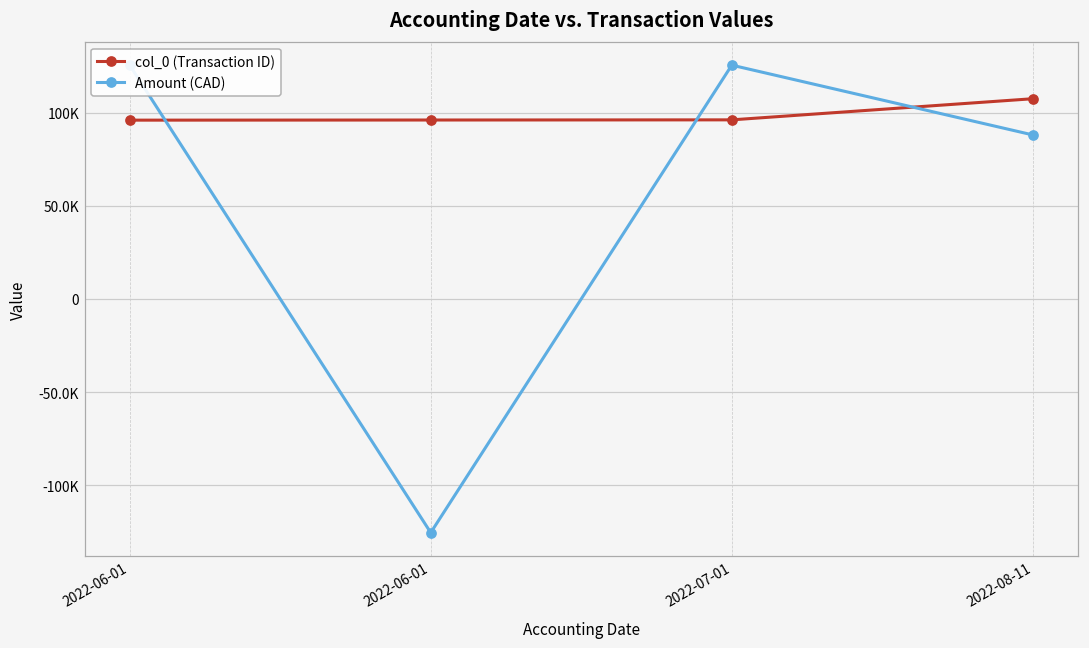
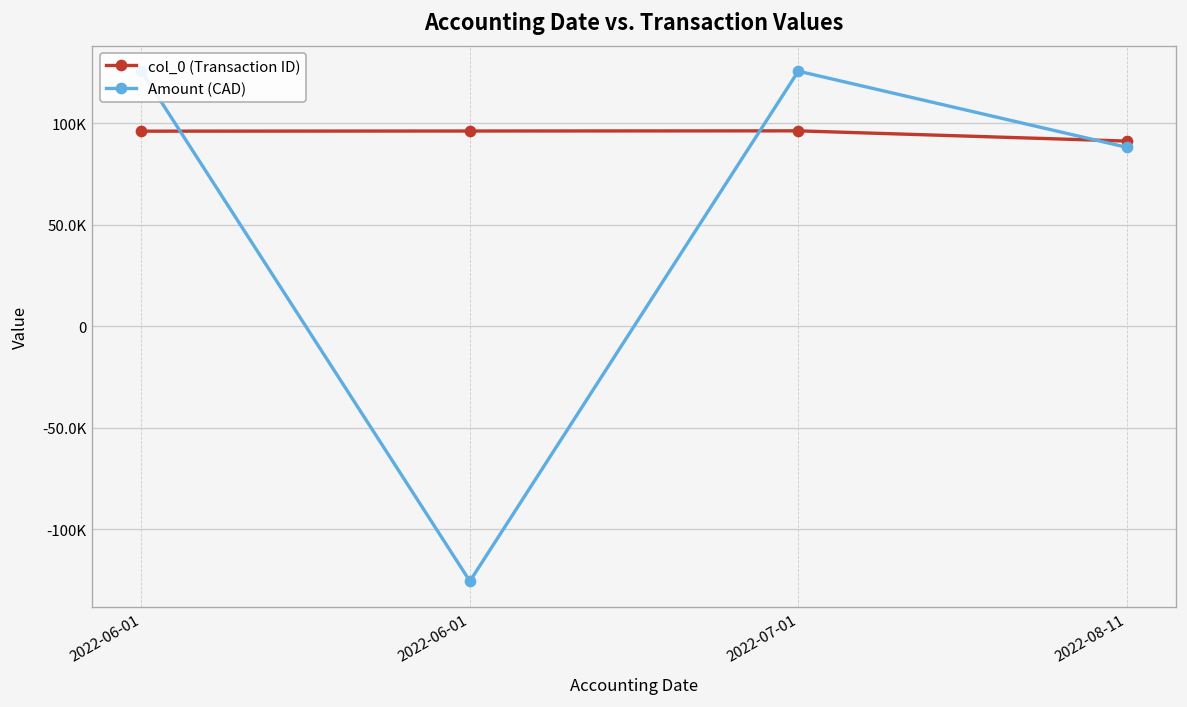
  {
    "col_0 (Transaction ID)": {
      "2022-07-01": 96000,
-     "2022-08-11": 107000
+     "2022-08-11": 91000
    },
    "Amount (CAD)": {
      "2022-07-01": 126000,
      "2022-08-11": 88000
    }
  }
